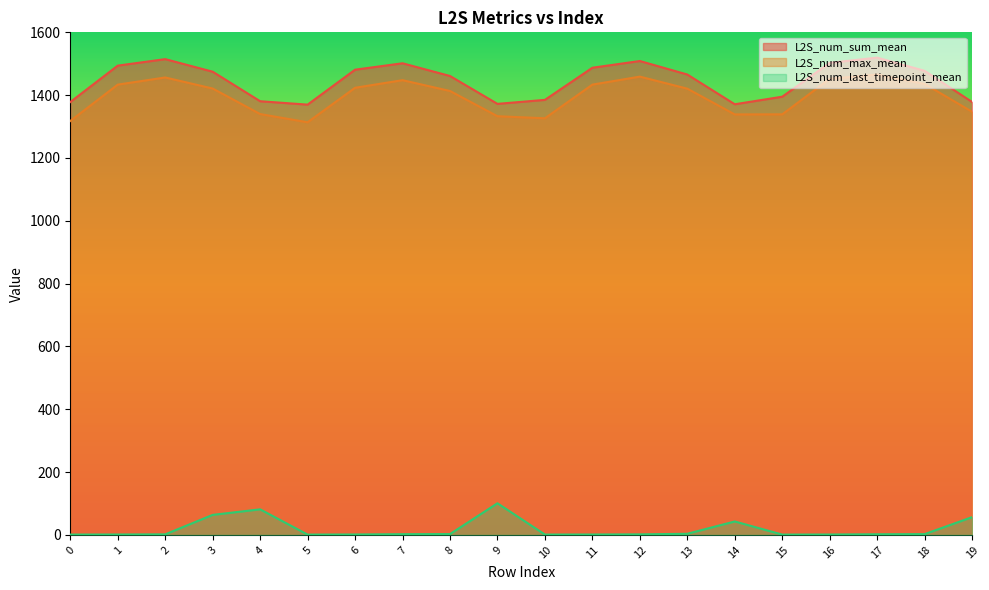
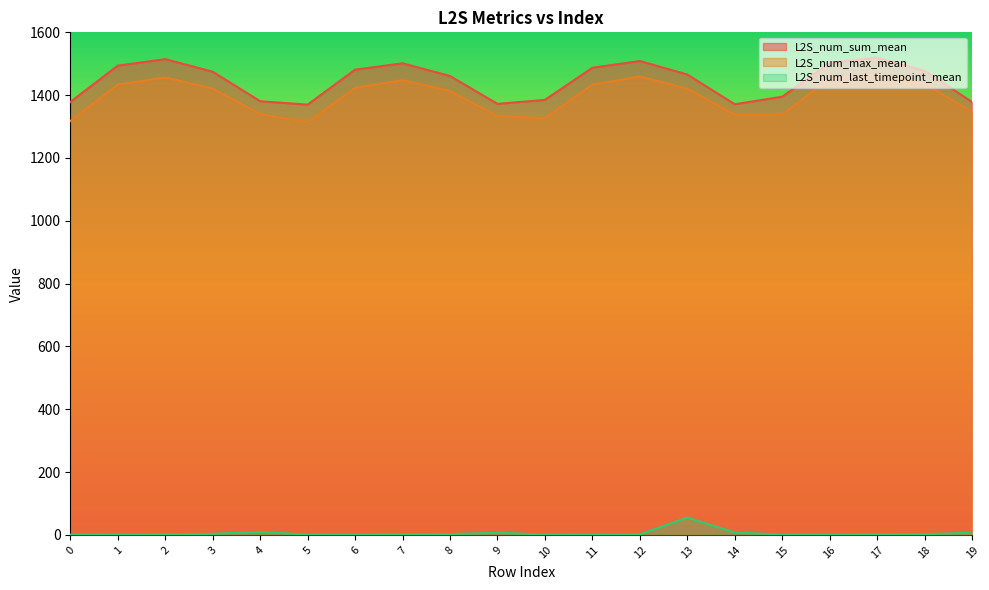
  {
    "L2S_num_last_timepoint_mean": {
      "0": 0,
      "1": 0,
      "2": 0,
-     "3": 60,
-     "4": 80,
+     "3": 0,
+     "4": 10,
      "5": 0,
      "6": 0,
      "7": 0,
      "8": 0,
-     "9": 100,
+     "9": 10,
      "10": 0,
      "11": 0,
      "12": 0,
-     "13": 0,
-     "14": 40,
+     "13": 60,
+     "14": 10,
      "15": 0,
      "16": 0,
      "17": 0,
      "18": 0,
-     "19": 60
+     "19": 10
    }
  }
